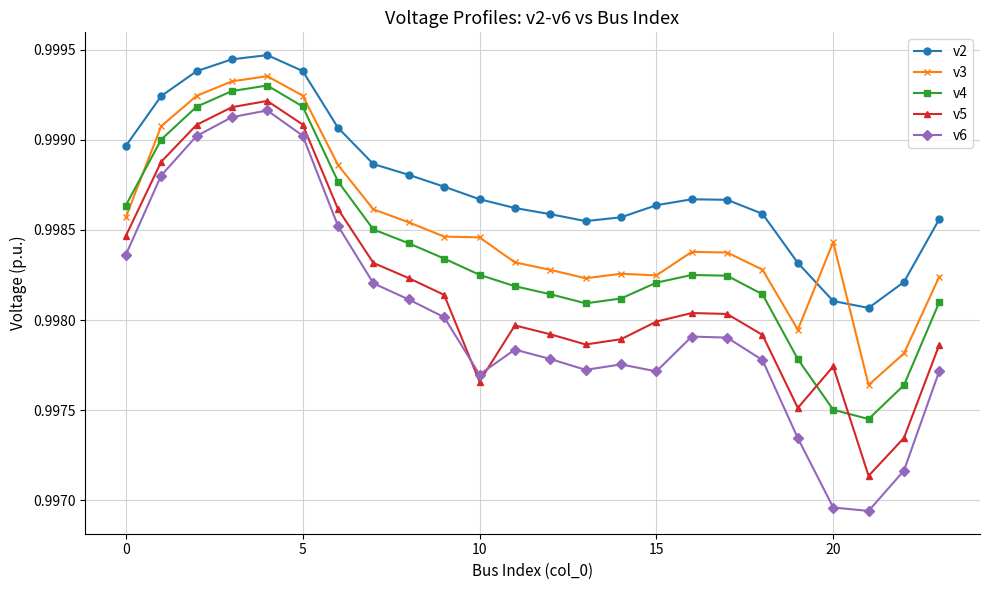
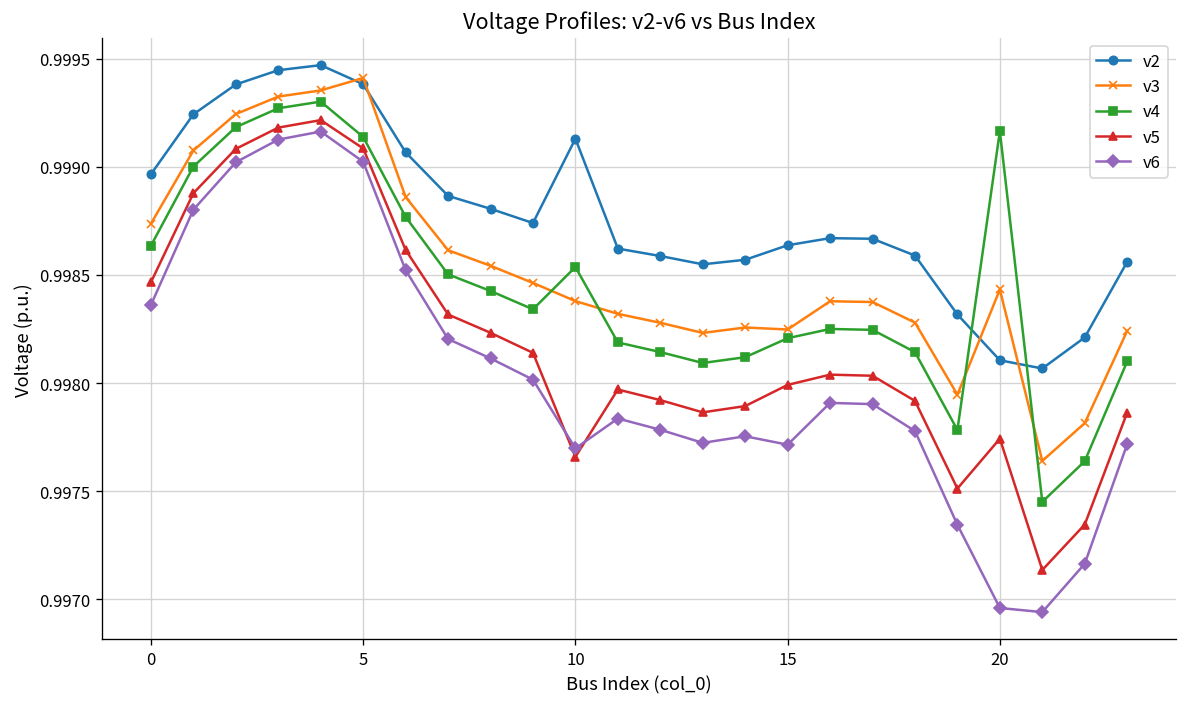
  {
    "v2": {
      "0": 0.99897,
      "5": 0.99938,
-     "10": 0.99867,
+     "10": 0.99913,
      "15": 0.99864,
      "20": 0.99811
    },
    "v3": {
-     "0": 0.99857,
-     "5": 0.99925,
-     "10": 0.99846,
+     "0": 0.99874,
+     "5": 0.99941,
+     "10": 0.99838,
      "15": 0.99825,
      "20": 0.99843
    },
    "v4": {
      "0": 0.99864,
-     "5": 0.99919,
-     "10": 0.99825,
+     "5": 0.99914,
+     "10": 0.99854,
      "15": 0.99821,
-     "20": 0.99750
+     "20": 0.99916
    },
    "v5": {
      "0": 0.99847,
      "5": 0.99908,
      "10": 0.99766,
      "15": 0.99799,
      "20": 0.99774
    },
    "v6": {
      "0": 0.99836,
      "5": 0.99902,
      "10": 0.99770,
      "15": 0.99772,
      "20": 0.99696
    }
  }
